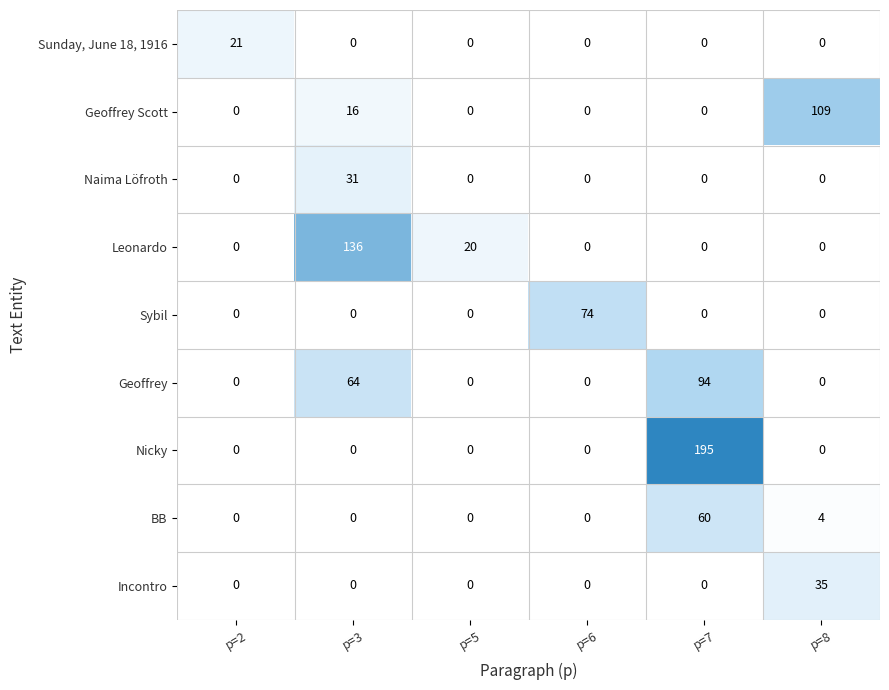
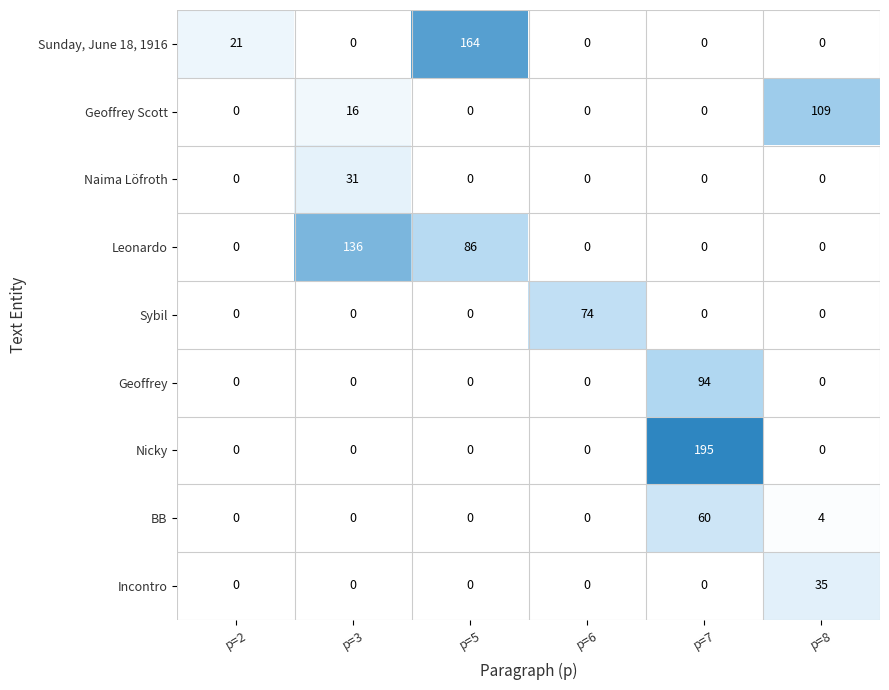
  {
    "Sunday, June 18, 1916": {
      "p=2": 21,
      "p=3": 0,
-     "p=5": 0,
+     "p=5": 164,
      "p=6": 0,
      "p=7": 0,
      "p=8": 0
    },
    "Geoffrey Scott": {
      "p=2": 0,
      "p=3": 16,
      "p=5": 0,
      "p=6": 0,
      "p=7": 0,
      "p=8": 109
    },
    "Naima Löfroth": {
      "p=2": 0,
      "p=3": 31,
      "p=5": 0,
      "p=6": 0,
      "p=7": 0,
      "p=8": 0
    },
    "Leonardo": {
      "p=2": 0,
      "p=3": 136,
-     "p=5": 20,
+     "p=5": 86,
      "p=6": 0,
      "p=7": 0,
      "p=8": 0
    },
    "Sybil": {
      "p=2": 0,
      "p=3": 0,
      "p=5": 0,
      "p=6": 74,
      "p=7": 0,
      "p=8": 0
    },
    "Geoffrey": {
      "p=2": 0,
-     "p=3": 64,
+     "p=3": 0,
      "p=5": 0,
      "p=6": 0,
      "p=7": 94,
      "p=8": 0
    },
    "Nicky": {
      "p=2": 0,
      "p=3": 0,
      "p=5": 0,
      "p=6": 0,
      "p=7": 195,
      "p=8": 0
    },
    "BB": {
      "p=2": 0,
      "p=3": 0,
      "p=5": 0,
      "p=6": 0,
      "p=7": 60,
      "p=8": 4
    },
    "Incontro": {
      "p=2": 0,
      "p=3": 0,
      "p=5": 0,
      "p=6": 0,
      "p=7": 0,
      "p=8": 35
    }
  }
